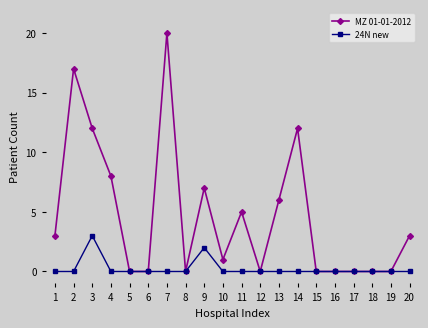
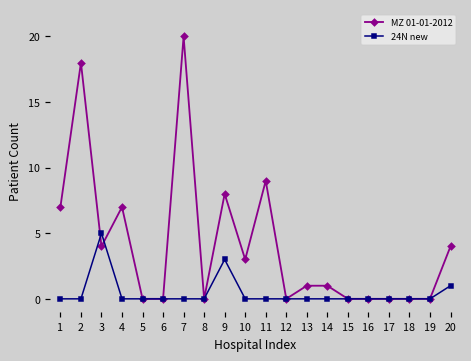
  {
    "MZ 01-01-2012": {
-     "1": 3,
-     "2": 17,
-     "3": 12,
-     "4": 8,
+     "1": 7,
+     "2": 18,
+     "3": 4,
+     "4": 7,
      "7": 20,
-     "9": 7,
-     "10": 1,
-     "11": 5,
-     "13": 6,
-     "14": 12,
-     "20": 3
+     "9": 8,
+     "10": 3,
+     "11": 9,
+     "13": 1,
+     "14": 1,
+     "20": 4
    },
    "24N new": {
      "1": 0,
      "2": 0,
-     "3": 3,
+     "3": 5,
      "4": 0,
      "7": 0,
-     "9": 2,
+     "9": 3,
      "10": 0,
      "11": 0,
      "13": 0,
      "14": 0,
-     "20": 0
+     "20": 1
    }
  }
